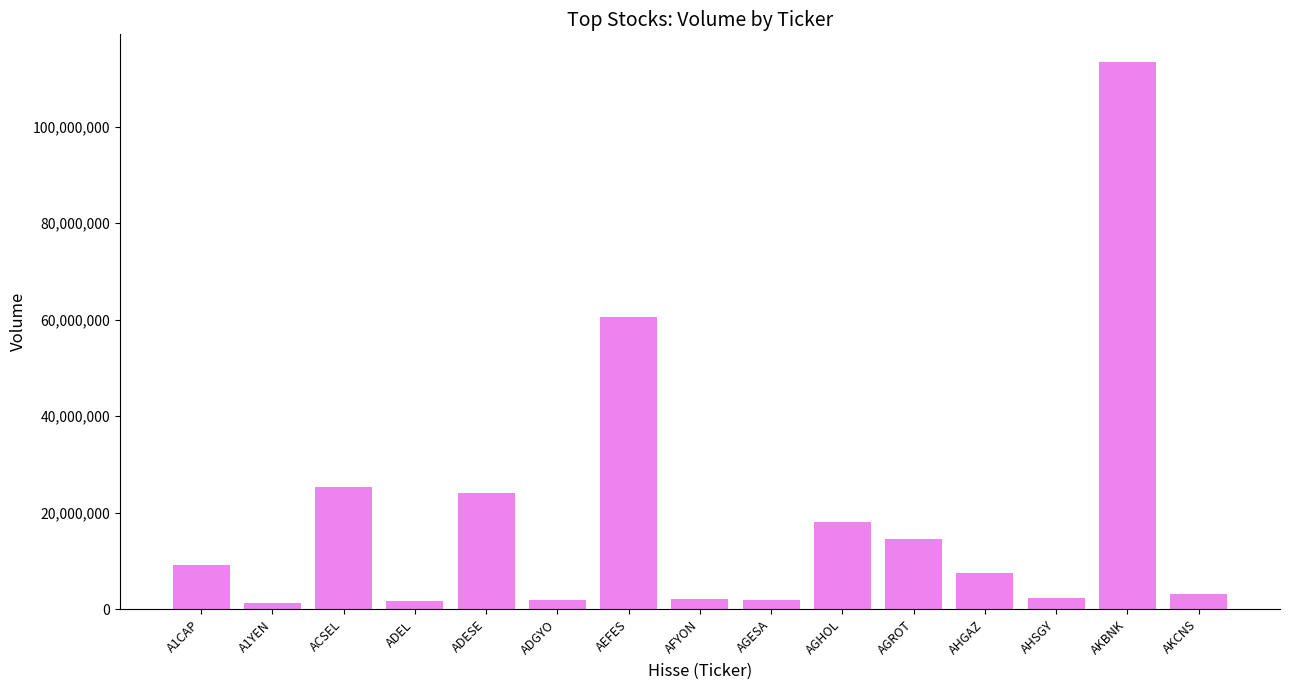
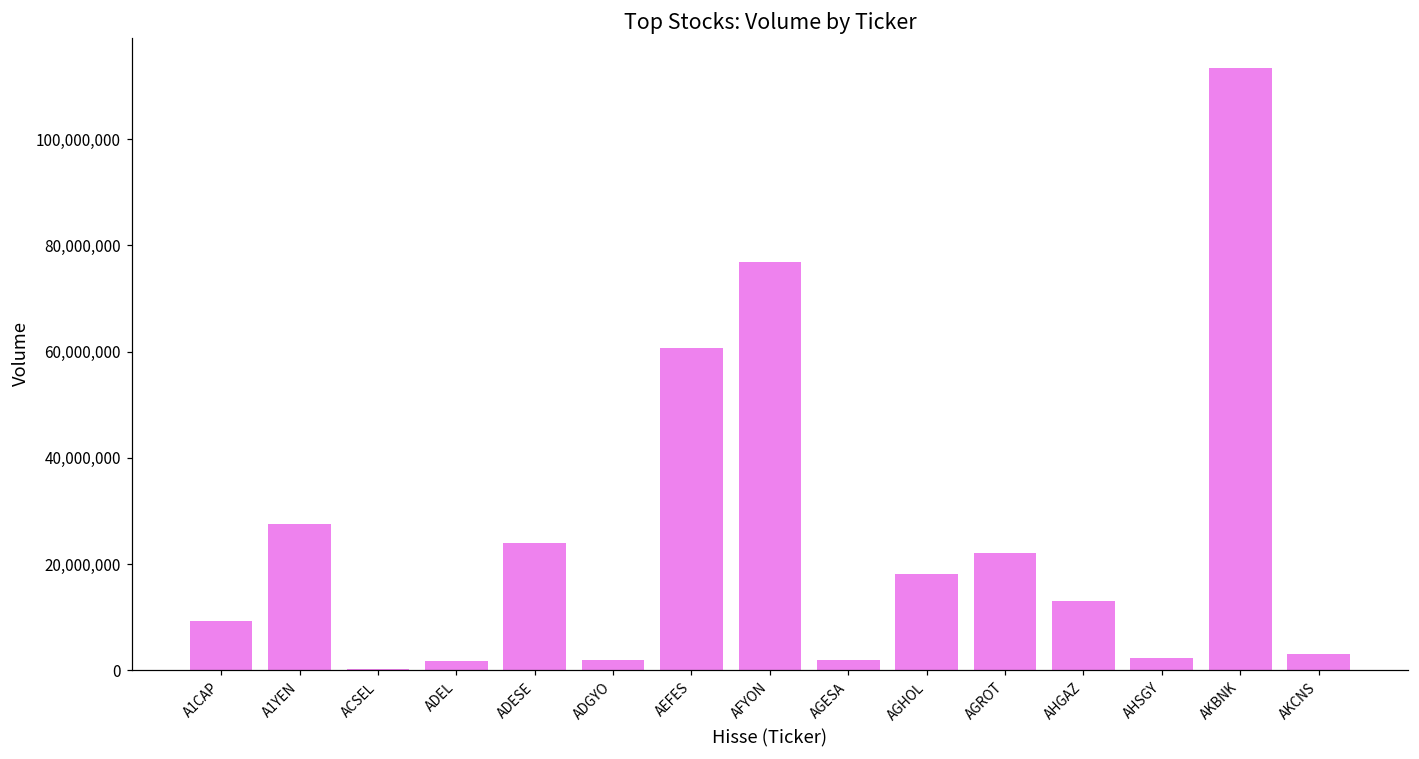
  {
    "A1CAP": "9,000,000",
-   "A1YEN": "1,000,000",
-   "ACSEL": "25,000,000",
+   "A1YEN": "28,000,000",
+   "ACSEL": "0",
    "ADEL": "2,000,000",
    "ADESE": "24,000,000",
    "ADGYO": "2,000,000",
    "AEFES": "61,000,000",
-   "AFYON": "2,000,000",
+   "AFYON": "77,000,000",
    "AGESA": "2,000,000",
    "AGHOL": "18,000,000",
-   "AGROT": "15,000,000",
-   "AHGAZ": "7,000,000",
+   "AGROT": "22,000,000",
+   "AHGAZ": "13,000,000",
    "AHSGY": "2,000,000",
    "AKBNK": "113,000,000",
    "AKCNS": "3,000,000"
  }
